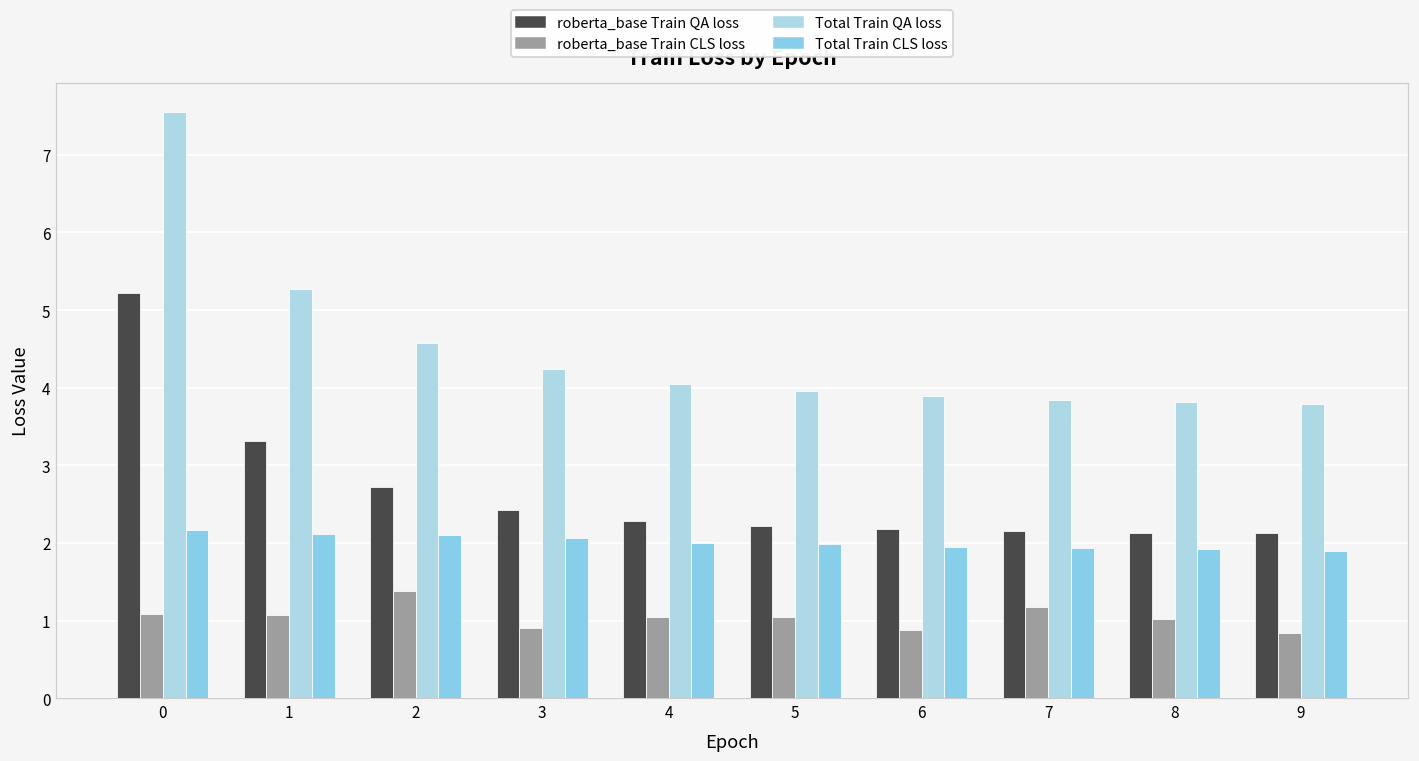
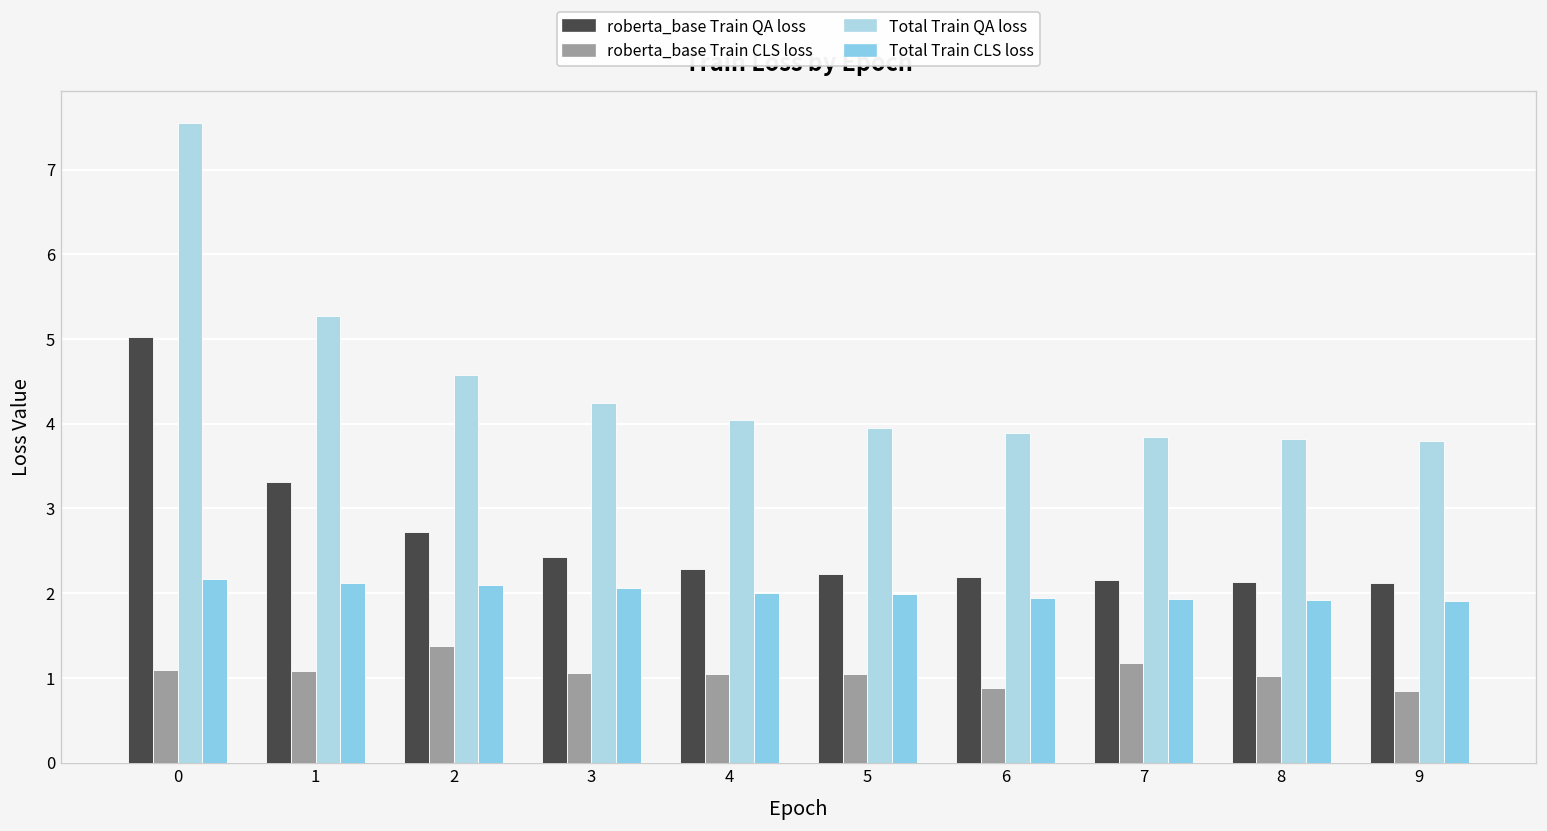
  {
    "roberta_base Train QA loss": {
-     "0": 5.2,
+     "0": 5.0,
      "1": 3.3,
      "2": 2.7,
      "3": 2.4,
      "4": 2.3,
      "5": 2.2,
      "6": 2.2,
      "7": 2.2,
      "8": 2.1,
      "9": 2.1
    },
    "roberta_base Train CLS loss": {
      "0": 1.1,
      "1": 1.1,
      "2": 1.4,
-     "3": 0.9,
+     "3": 1.1,
      "4": 1.1,
      "5": 1.0,
      "6": 0.9,
      "7": 1.2,
      "8": 1.0,
      "9": 0.8
    }
  }
